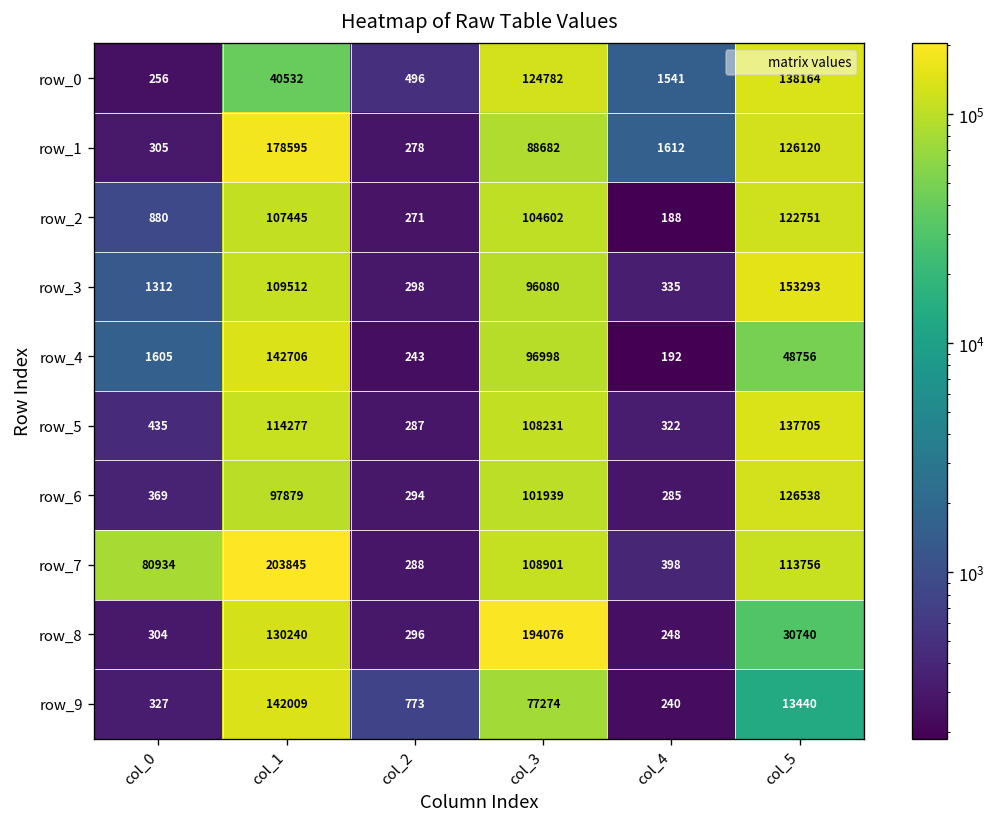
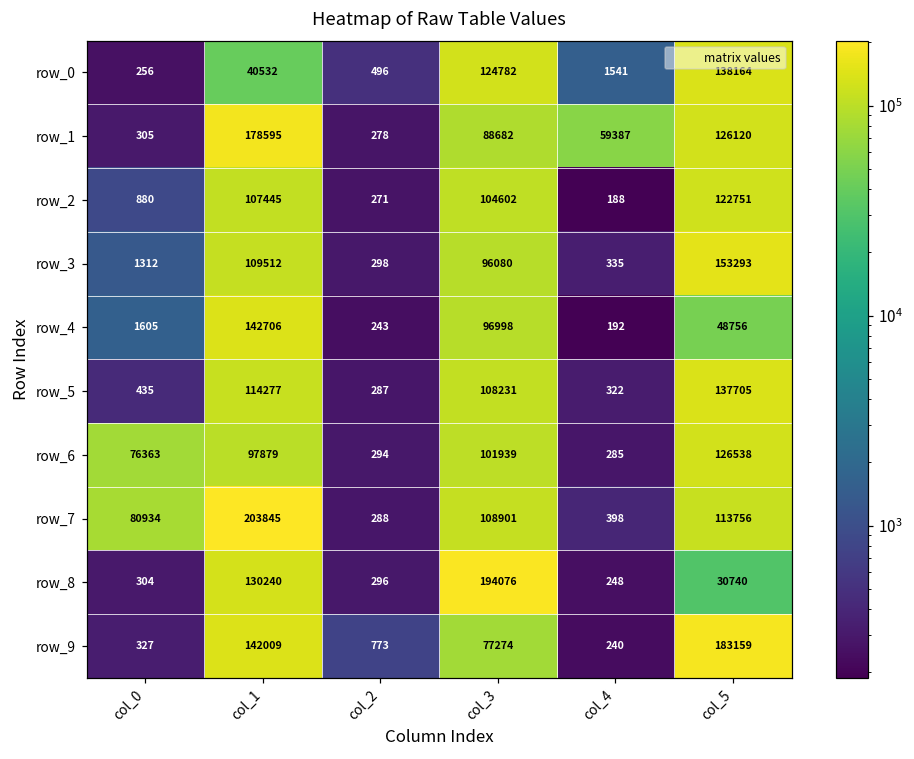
  {
    "row_0": {
      "col_0": 256,
      "col_1": 40532,
      "col_2": 496,
      "col_3": 124782,
      "col_4": 1541
    },
    "row_1": {
      "col_0": 305,
      "col_1": 178595,
      "col_2": 278,
      "col_3": 88682,
-     "col_4": 1612,
+     "col_4": 59387,
      "col_5": 126120
    },
    "row_2": {
      "col_0": 880,
      "col_1": 107445,
      "col_2": 271,
      "col_3": 104602,
      "col_4": 188,
      "col_5": 122751
    },
    "row_3": {
      "col_0": 1312,
      "col_1": 109512,
      "col_2": 298,
      "col_3": 96080,
      "col_4": 335,
      "col_5": 153293
    },
    "row_4": {
      "col_0": 1605,
      "col_1": 142706,
      "col_2": 243,
      "col_3": 96998,
      "col_4": 192,
      "col_5": 48756
    },
    "row_5": {
      "col_0": 435,
      "col_1": 114277,
      "col_2": 287,
      "col_3": 108231,
      "col_4": 322,
      "col_5": 137705
    },
    "row_6": {
-     "col_0": 369,
+     "col_0": 76363,
      "col_1": 97879,
      "col_2": 294,
      "col_3": 101939,
      "col_4": 285,
      "col_5": 126538
    },
    "row_7": {
      "col_0": 80934,
      "col_1": 203845,
      "col_2": 288,
      "col_3": 108901,
      "col_4": 398,
      "col_5": 113756
    },
    "row_8": {
      "col_0": 304,
      "col_1": 130240,
      "col_2": 296,
      "col_3": 194076,
      "col_4": 248,
      "col_5": 30740
    },
    "row_9": {
      "col_0": 327,
      "col_1": 142009,
      "col_2": 773,
      "col_3": 77274,
      "col_4": 240,
-     "col_5": 13440
+     "col_5": 183159
    }
  }
